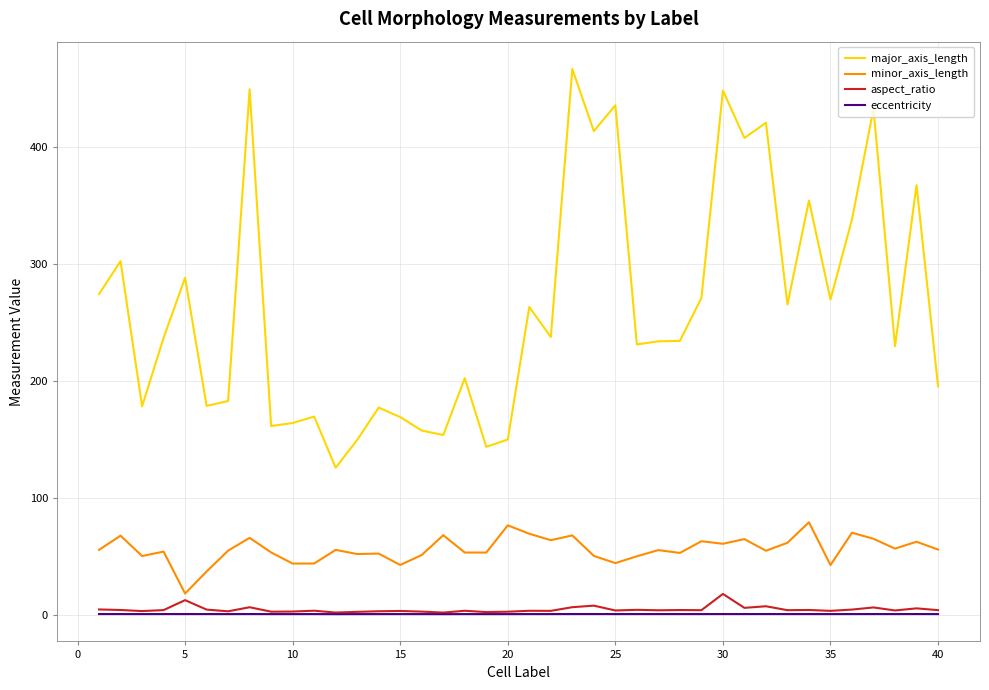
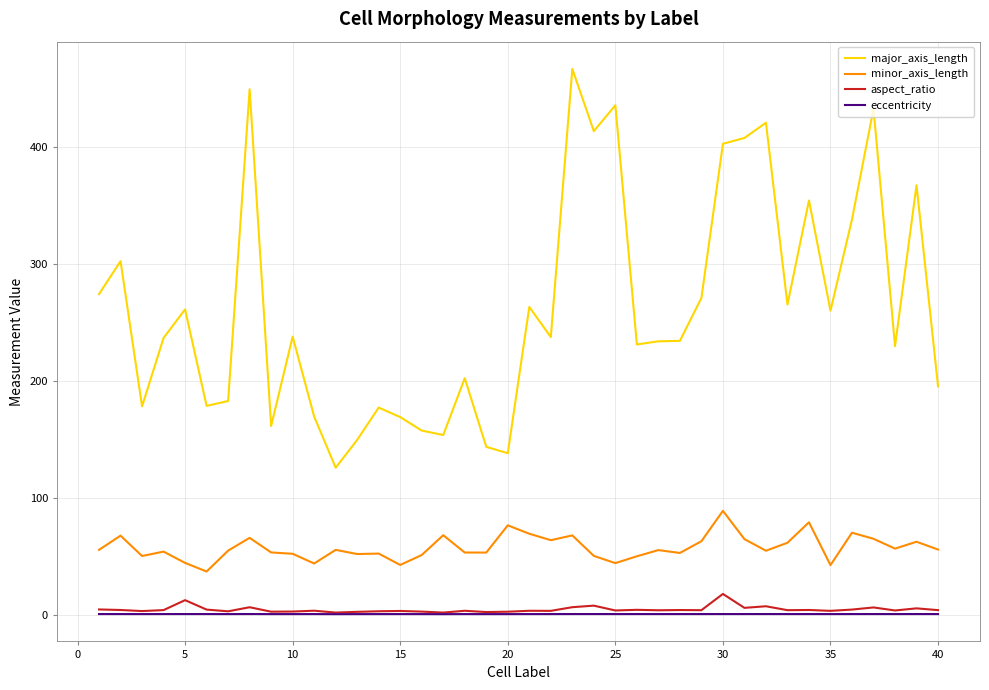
  {
    "major_axis_length": {
-     "5": 288,
-     "10": 164,
+     "5": 261,
+     "10": 238,
      "15": 169,
-     "20": 150,
+     "20": 138,
      "25": 435,
-     "30": 448,
-     "35": 269,
+     "30": 402,
+     "35": 260,
      "40": 195
    },
    "minor_axis_length": {
-     "5": 19,
-     "10": 44,
+     "5": 45,
+     "10": 52,
      "15": 43,
      "20": 77,
      "25": 44,
-     "30": 61,
+     "30": 89,
      "35": 43,
      "40": 56
    },
    "aspect_ratio": {
      "5": 13,
      "10": 3,
      "15": 4,
      "25": 4,
      "30": 18,
      "35": 4,
      "40": 4
    },
    "eccentricity": {
      "5": 1,
      "10": 1,
      "15": 1,
      "25": 1,
      "30": 1,
      "35": 1,
      "40": 1
    }
  }
